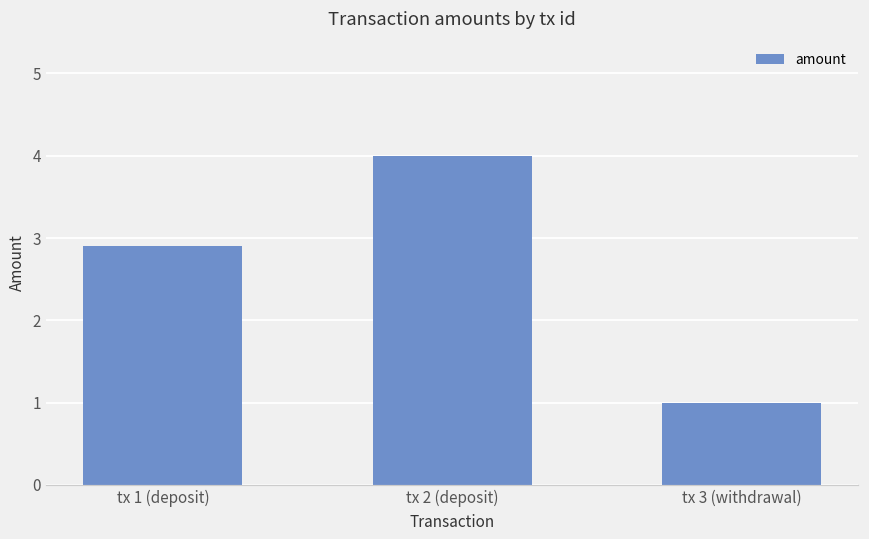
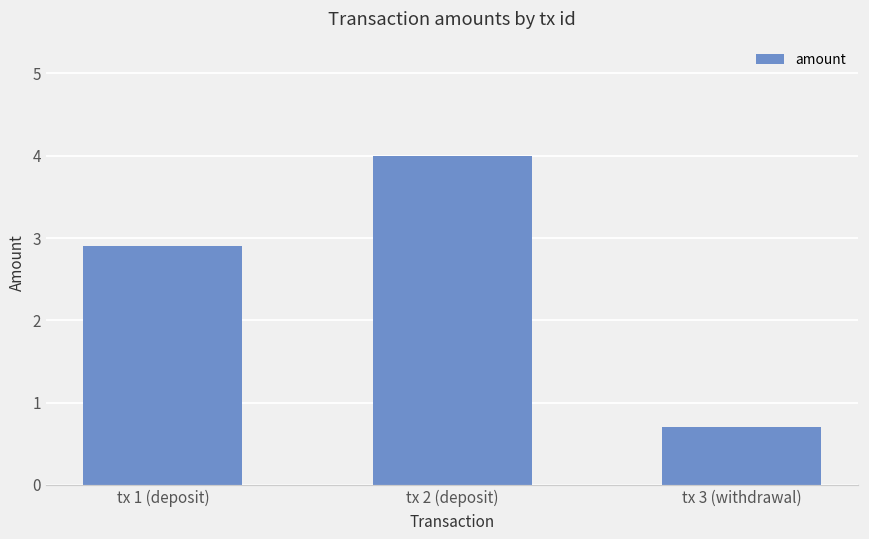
  {
    "tx 1 (deposit)": 2.9,
    "tx 2 (deposit)": 4.0,
-   "tx 3 (withdrawal)": 1.0
+   "tx 3 (withdrawal)": 0.7
  }
